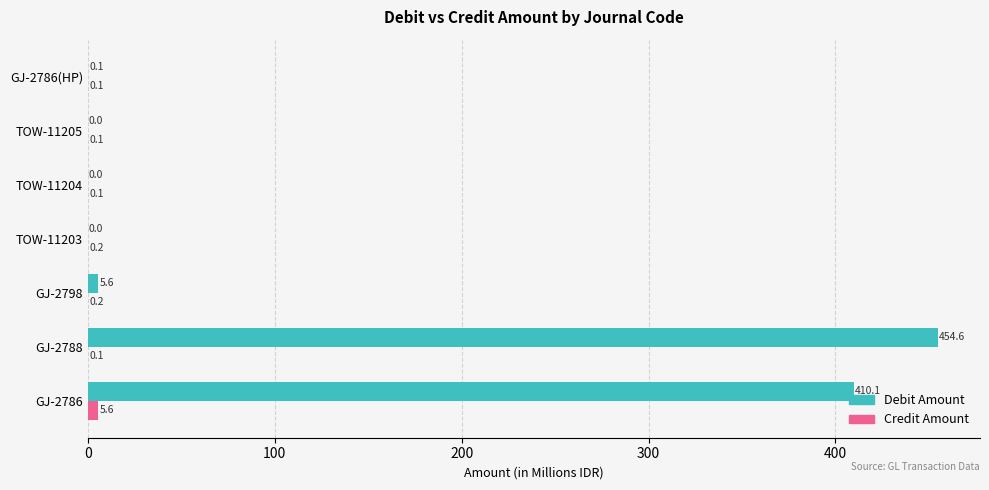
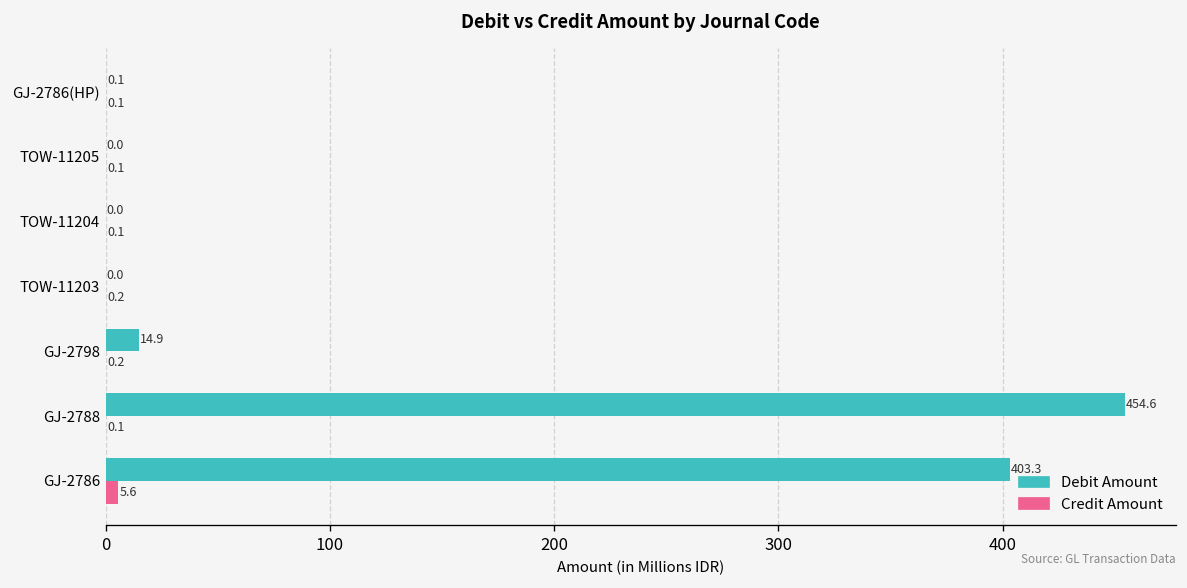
  {
    "Debit Amount": {
      "GJ-2786(HP)": 0.1,
      "TOW-11205": 0.0,
      "TOW-11204": 0.0,
      "TOW-11203": 0.0,
-     "GJ-2798": 5.6,
+     "GJ-2798": 14.9,
      "GJ-2788": 454.6,
-     "GJ-2786": 410.1
+     "GJ-2786": 403.3
    },
    "Credit Amount": {
      "GJ-2786(HP)": 0.1,
      "TOW-11205": 0.1,
      "TOW-11204": 0.1,
      "TOW-11203": 0.2,
      "GJ-2798": 0.2,
      "GJ-2788": 0.1,
      "GJ-2786": 5.6
    }
  }
